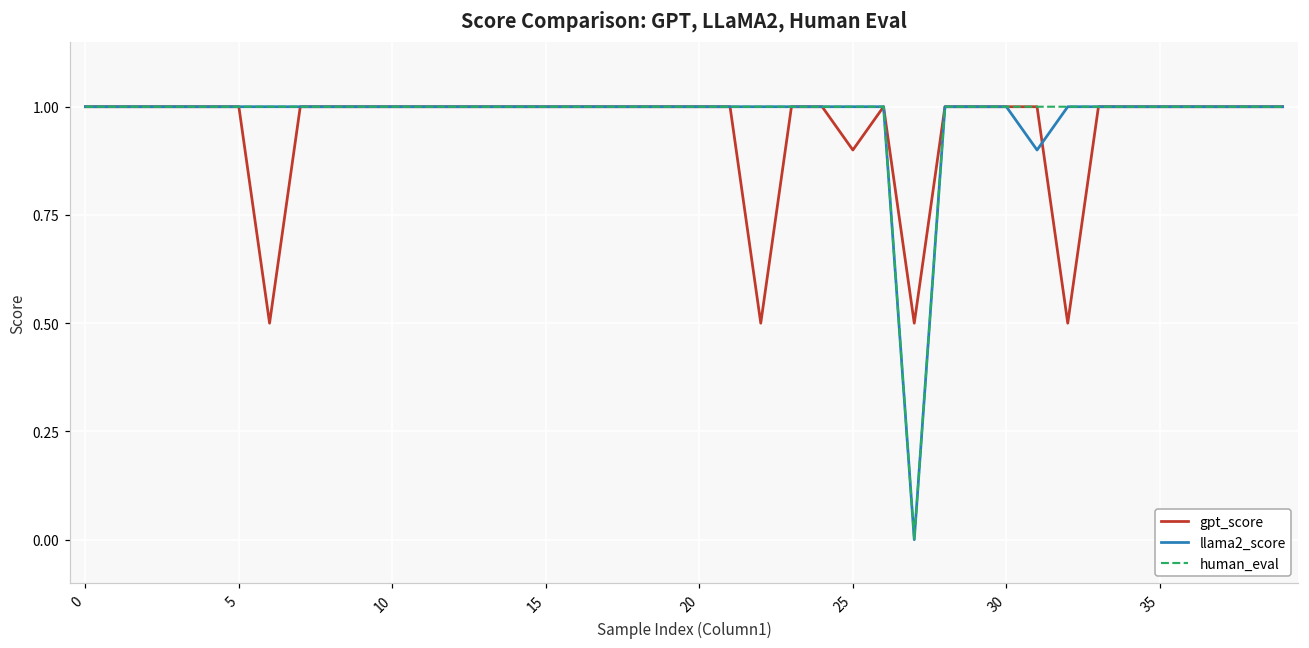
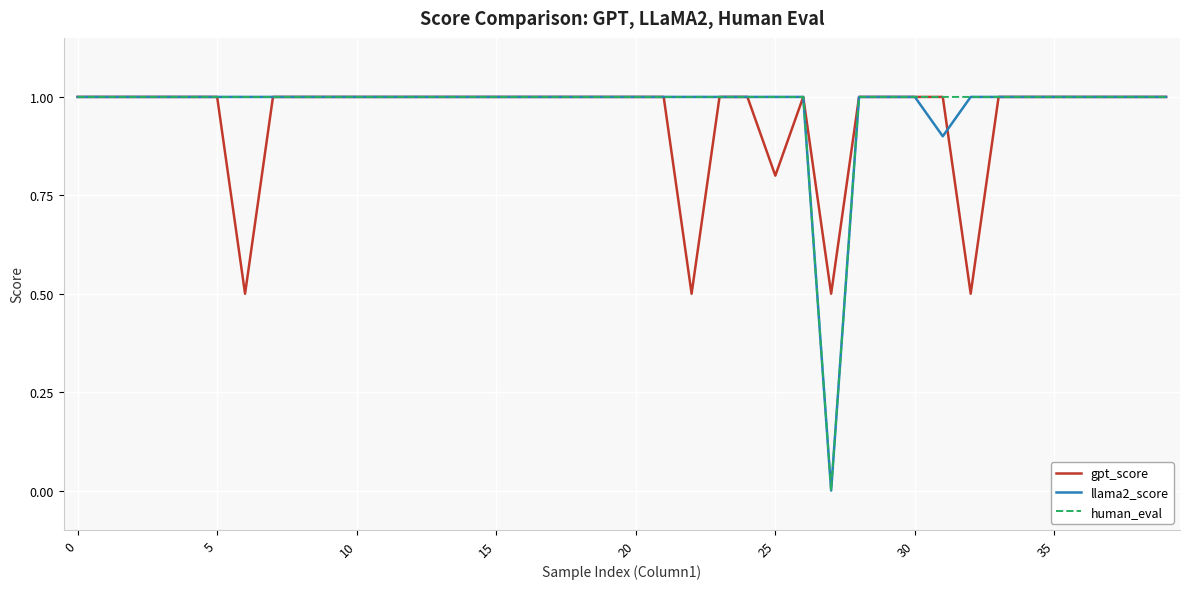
  {
    "gpt_score": {
-     "25": 0.9
+     "25": 0.8
    }
  }
